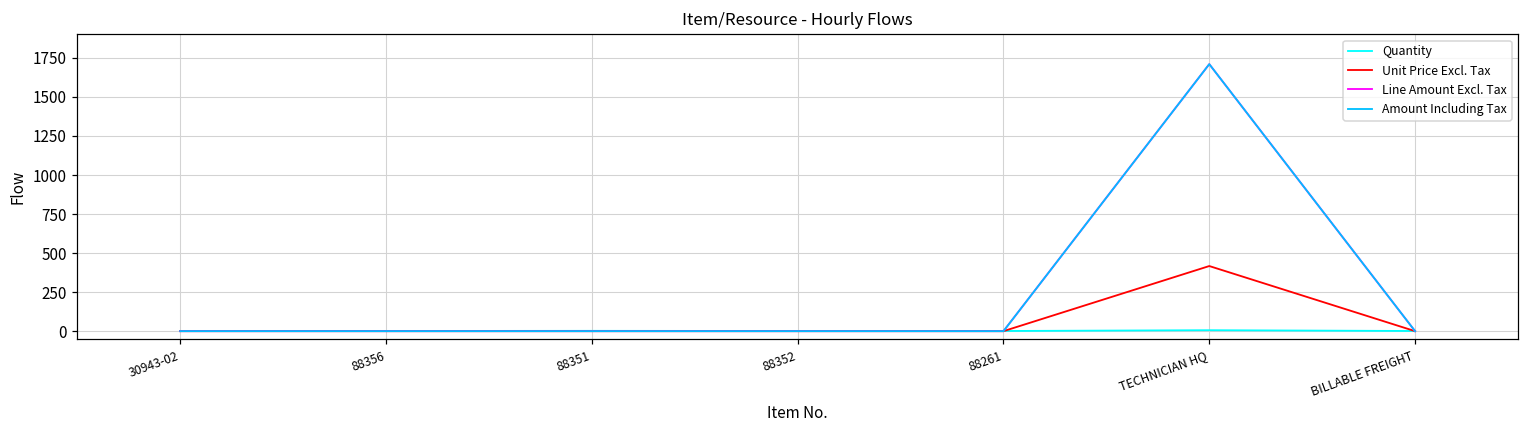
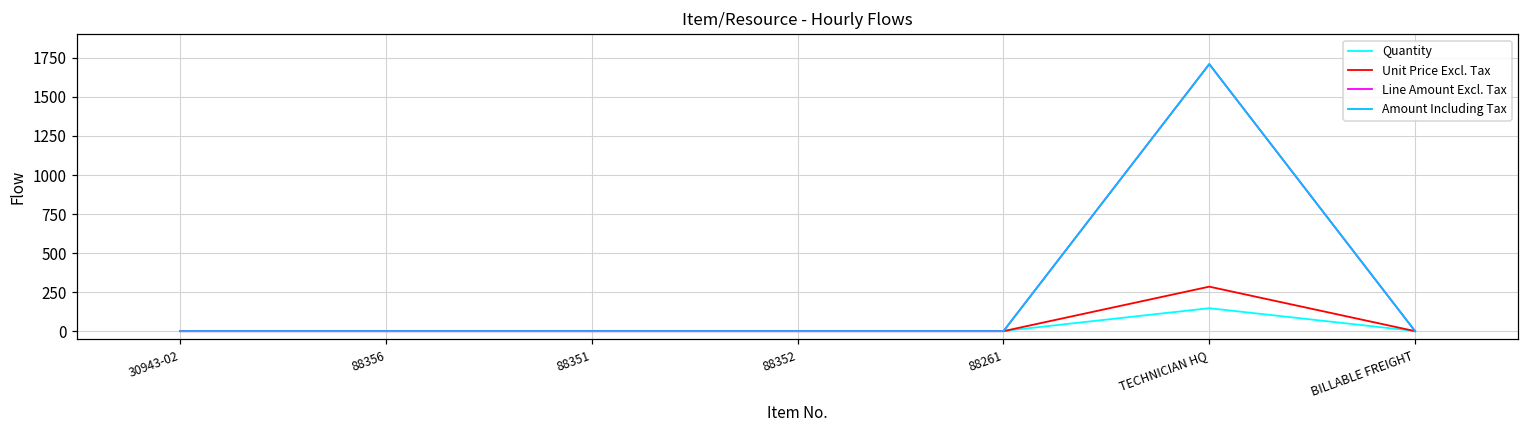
  {
    "Quantity": {
-     "TECHNICIAN HQ": 10
+     "TECHNICIAN HQ": 150
    },
    "Unit Price Excl. Tax": {
-     "TECHNICIAN HQ": 420
+     "TECHNICIAN HQ": 290
    },
    "Amount Including Tax": {
      "TECHNICIAN HQ": 1710
    }
  }
